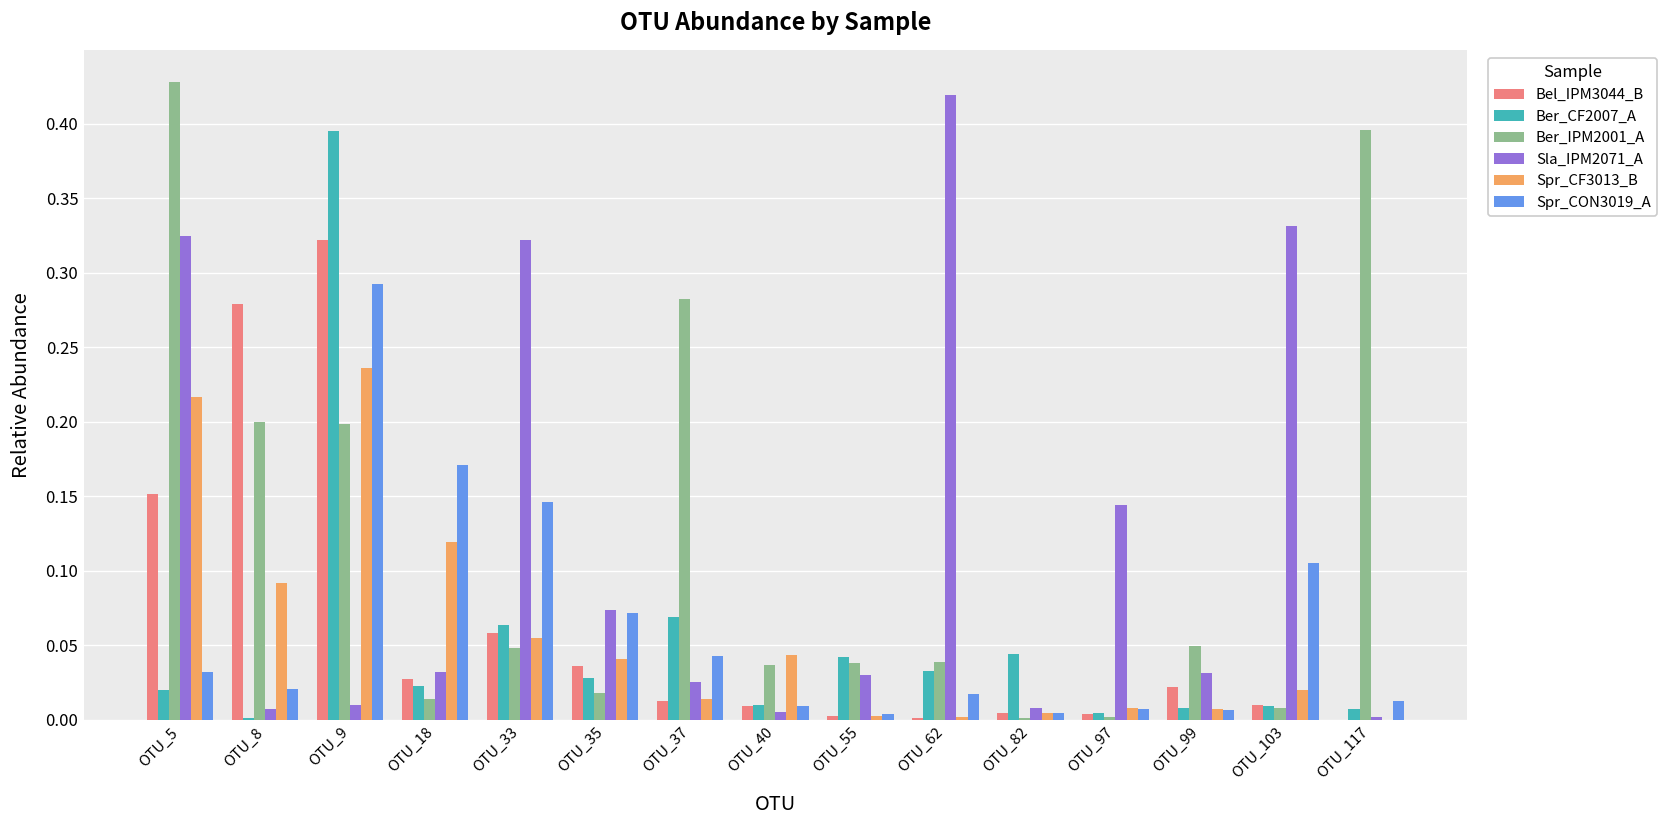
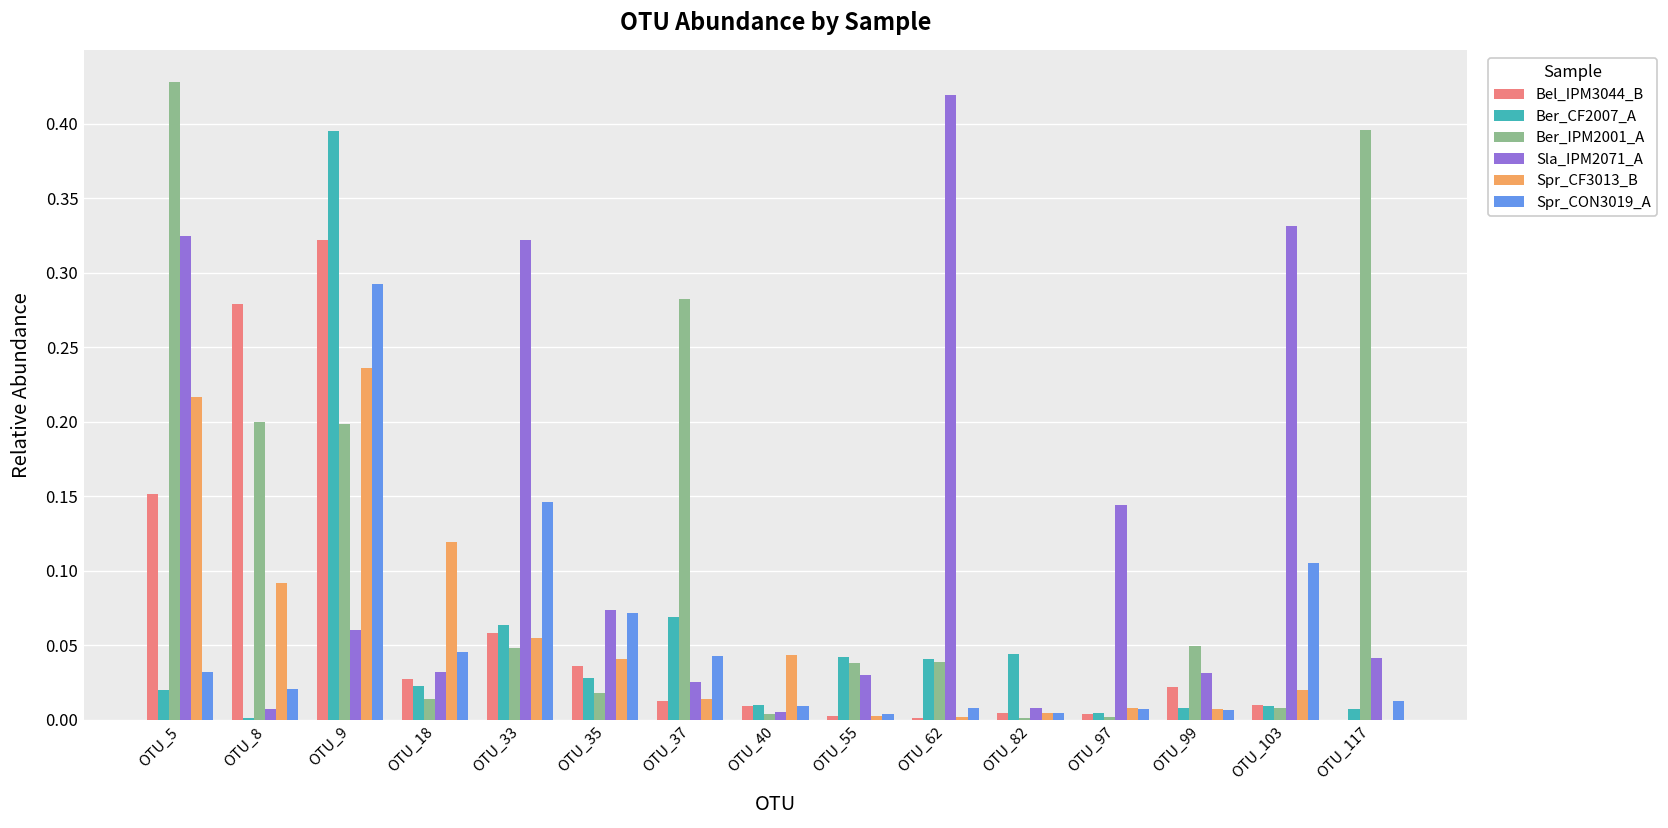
  {
    "Ber_CF2007_A": {
      "OTU_5": 0.020,
      "OTU_9": 0.395,
      "OTU_18": 0.023,
      "OTU_33": 0.064,
      "OTU_35": 0.028,
      "OTU_37": 0.069,
      "OTU_40": 0.010,
      "OTU_55": 0.042,
-     "OTU_62": 0.033,
+     "OTU_62": 0.040,
      "OTU_82": 0.044,
      "OTU_97": 0.005,
      "OTU_99": 0.008,
      "OTU_103": 0.009,
      "OTU_117": 0.007
    },
    "Ber_IPM2001_A": {
      "OTU_5": 0.428,
      "OTU_8": 0.200,
      "OTU_9": 0.198,
      "OTU_18": 0.014,
      "OTU_33": 0.048,
      "OTU_35": 0.018,
      "OTU_37": 0.282,
-     "OTU_40": 0.037,
+     "OTU_40": 0.004,
      "OTU_55": 0.038,
      "OTU_62": 0.039,
      "OTU_99": 0.049,
      "OTU_103": 0.008,
      "OTU_117": 0.396
    },
    "Sla_IPM2071_A": {
      "OTU_5": 0.325,
      "OTU_8": 0.007,
-     "OTU_9": 0.01,
+     "OTU_9": 0.06,
      "OTU_18": 0.032,
      "OTU_33": 0.322,
      "OTU_35": 0.074,
      "OTU_37": 0.025,
      "OTU_40": 0.005,
      "OTU_55": 0.030,
      "OTU_62": 0.419,
      "OTU_82": 0.008,
      "OTU_97": 0.144,
      "OTU_99": 0.031,
      "OTU_103": 0.331,
-     "OTU_117": 0.002
+     "OTU_117": 0.042
    },
    "Spr_CON3019_A": {
      "OTU_5": 0.032,
      "OTU_8": 0.021,
      "OTU_9": 0.293,
-     "OTU_18": 0.171,
+     "OTU_18": 0.045,
      "OTU_33": 0.146,
      "OTU_35": 0.072,
      "OTU_37": 0.043,
      "OTU_40": 0.009,
      "OTU_55": 0.004,
-     "OTU_62": 0.017,
+     "OTU_62": 0.008,
      "OTU_82": 0.005,
      "OTU_97": 0.007,
      "OTU_99": 0.006,
      "OTU_103": 0.105,
      "OTU_117": 0.013
    }
  }
